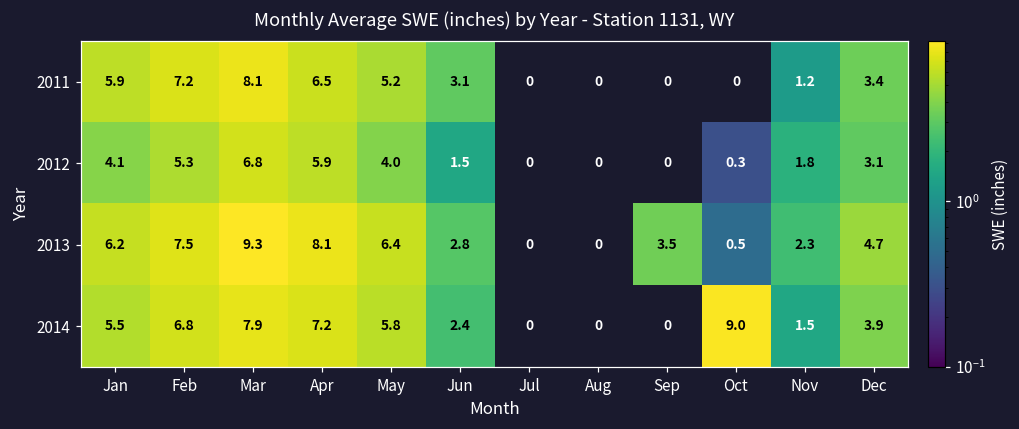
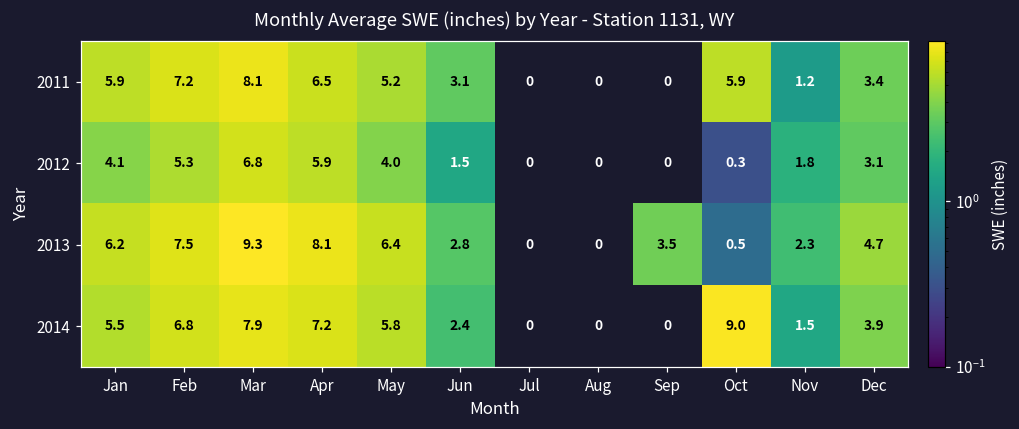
  {
    "2011": {
      "Jan": 5.9,
      "Feb": 7.2,
      "Mar": 8.1,
      "Apr": 6.5,
      "May": 5.2,
      "Jun": 3.1,
      "Jul": 0,
      "Aug": 0,
      "Sep": 0,
-     "Oct": 0,
+     "Oct": 5.9,
      "Nov": 1.2,
      "Dec": 3.4
    },
    "2012": {
      "Jan": 4.1,
      "Feb": 5.3,
      "Mar": 6.8,
      "Apr": 5.9,
      "May": 4.0,
      "Jun": 1.5,
      "Jul": 0,
      "Aug": 0,
      "Sep": 0,
      "Oct": 0.3,
      "Nov": 1.8,
      "Dec": 3.1
    },
    "2013": {
      "Jan": 6.2,
      "Feb": 7.5,
      "Mar": 9.3,
      "Apr": 8.1,
      "May": 6.4,
      "Jun": 2.8,
      "Jul": 0,
      "Aug": 0,
      "Sep": 3.5,
      "Oct": 0.5,
      "Nov": 2.3,
      "Dec": 4.7
    },
    "2014": {
      "Jan": 5.5,
      "Feb": 6.8,
      "Mar": 7.9,
      "Apr": 7.2,
      "May": 5.8,
      "Jun": 2.4,
      "Jul": 0,
      "Aug": 0,
      "Sep": 0,
      "Oct": 9.0,
      "Nov": 1.5,
      "Dec": 3.9
    }
  }
